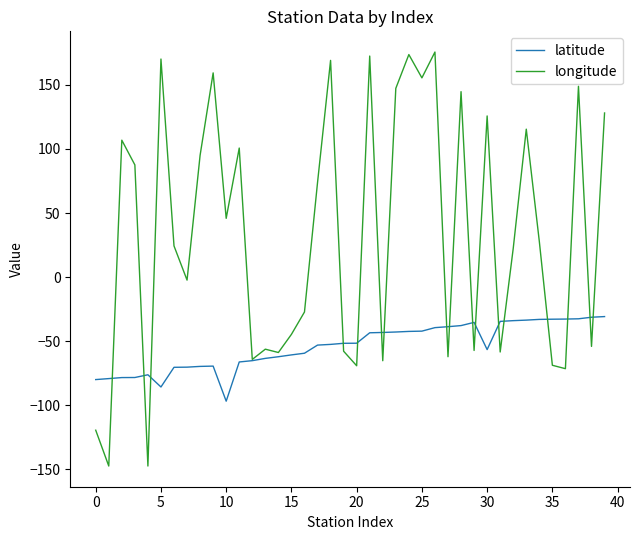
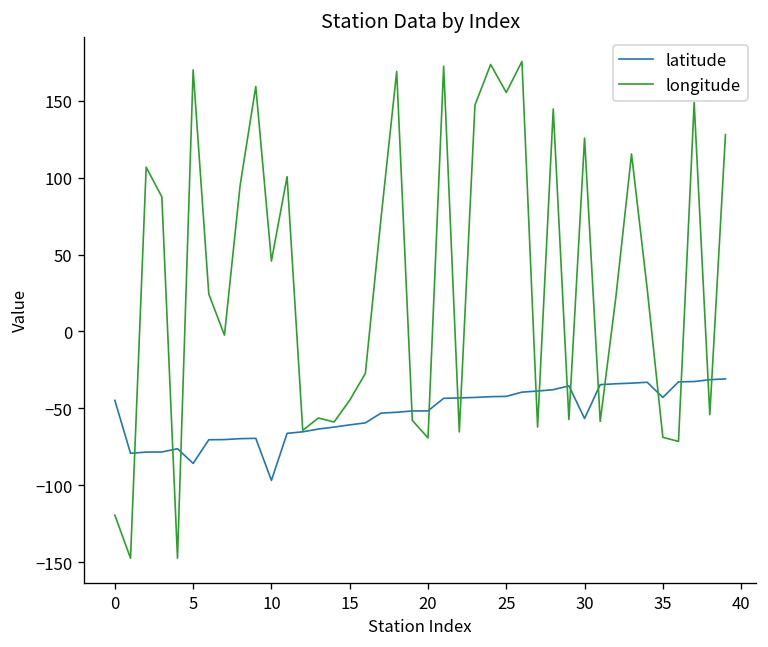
  {
    "latitude": {
-     "0": -80,
+     "0": -45,
      "5": -86,
      "10": -97,
      "15": -61,
      "20": -52,
      "25": -42,
      "30": -57,
-     "35": -33
+     "35": -43
    },
    "longitude": {
      "0": -120,
      "5": 170,
      "10": 46,
      "15": -45,
      "20": -69,
      "25": 156,
      "30": 126,
      "35": -69
    }
  }
